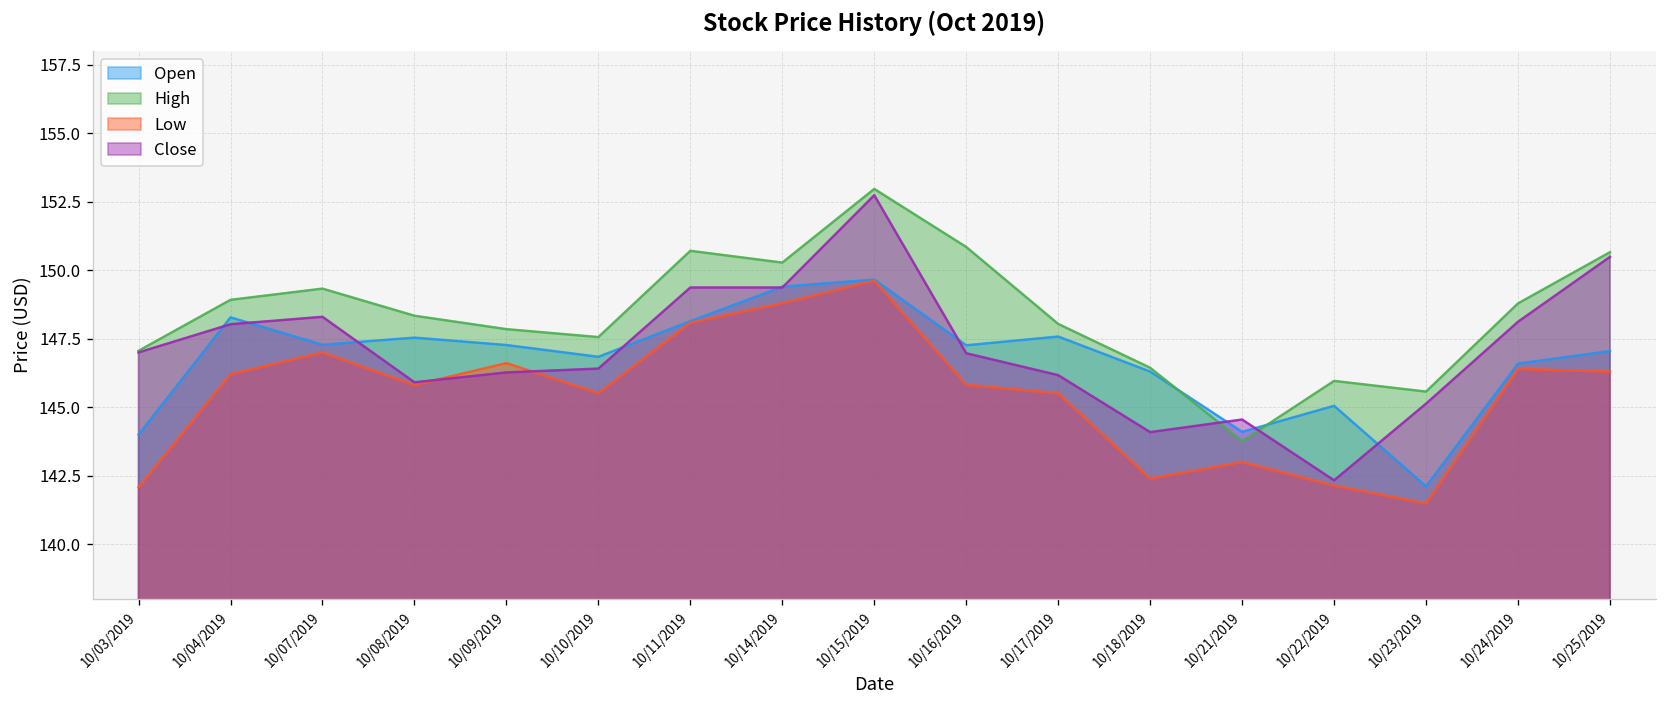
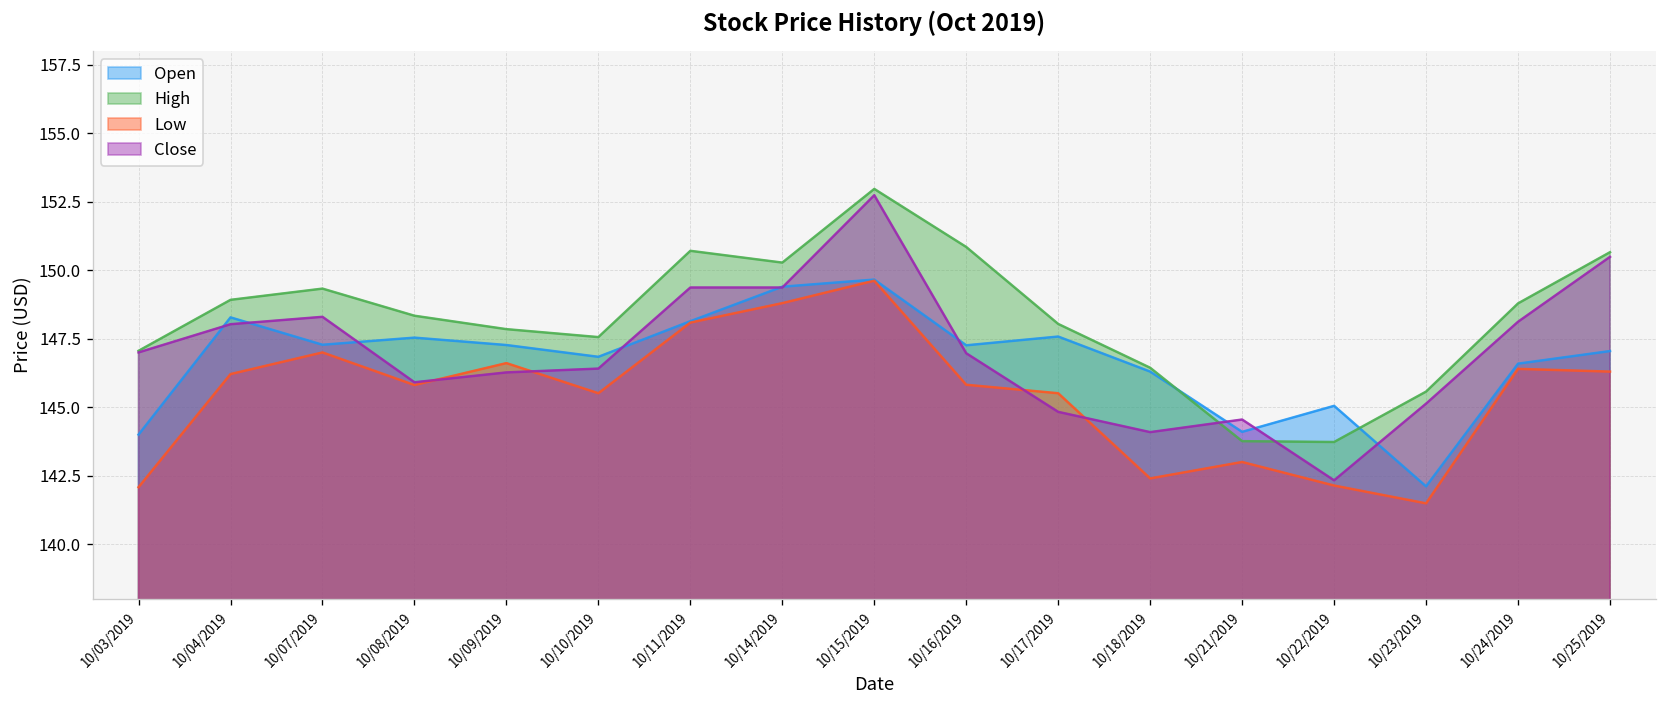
  {
    "Open": {
      "10/03/2019": 144.0,
      "10/04/2019": 148.3,
      "10/07/2019": 147.3,
      "10/08/2019": 147.5,
      "10/09/2019": 147.3,
      "10/10/2019": 146.8,
      "10/16/2019": 147.3,
      "10/17/2019": 147.6,
      "10/18/2019": 146.3,
      "10/21/2019": 144.1,
      "10/22/2019": 145.1,
      "10/23/2019": 142.1,
      "10/24/2019": 146.6,
      "10/25/2019": 147.1
    },
    "High": {
      "10/04/2019": 148.9,
      "10/07/2019": 149.3,
      "10/08/2019": 148.3,
      "10/09/2019": 147.9,
      "10/10/2019": 147.6,
      "10/11/2019": 150.7,
      "10/14/2019": 150.3,
      "10/15/2019": 153.0,
      "10/16/2019": 150.9,
      "10/17/2019": 148.0,
      "10/18/2019": 146.4,
      "10/21/2019": 143.8,
-     "10/22/2019": 146.0,
+     "10/22/2019": 143.7,
      "10/23/2019": 145.6,
      "10/24/2019": 148.8,
      "10/25/2019": 150.7
    },
    "Low": {
      "10/03/2019": 142.1,
      "10/04/2019": 146.2,
      "10/07/2019": 147.0,
      "10/09/2019": 146.6,
      "10/10/2019": 145.5,
      "10/14/2019": 148.8,
      "10/16/2019": 145.8,
      "10/17/2019": 145.5,
      "10/18/2019": 142.4,
      "10/21/2019": 143.0,
      "10/22/2019": 142.1,
      "10/23/2019": 141.5,
      "10/24/2019": 146.4,
      "10/25/2019": 146.3
    },
    "Close": {
      "10/04/2019": 148.0,
      "10/07/2019": 148.3,
      "10/09/2019": 146.3,
      "10/10/2019": 146.4,
      "10/11/2019": 149.4,
      "10/15/2019": 152.7,
      "10/16/2019": 147.0,
-     "10/17/2019": 146.2,
+     "10/17/2019": 144.8,
      "10/18/2019": 144.1,
      "10/21/2019": 144.6,
      "10/22/2019": 142.3,
      "10/23/2019": 145.1,
      "10/24/2019": 148.1,
      "10/25/2019": 150.5
    }
  }
